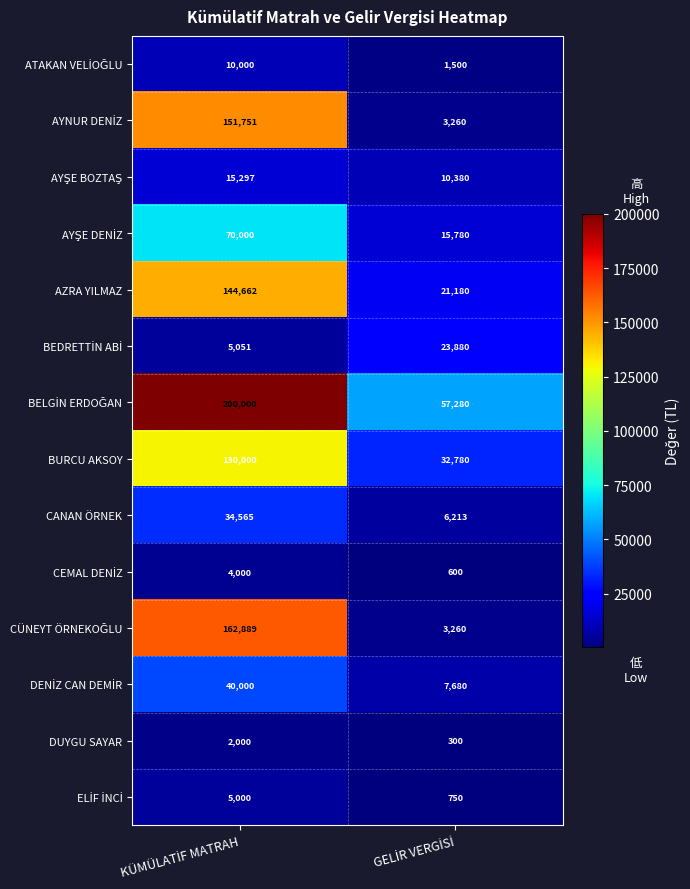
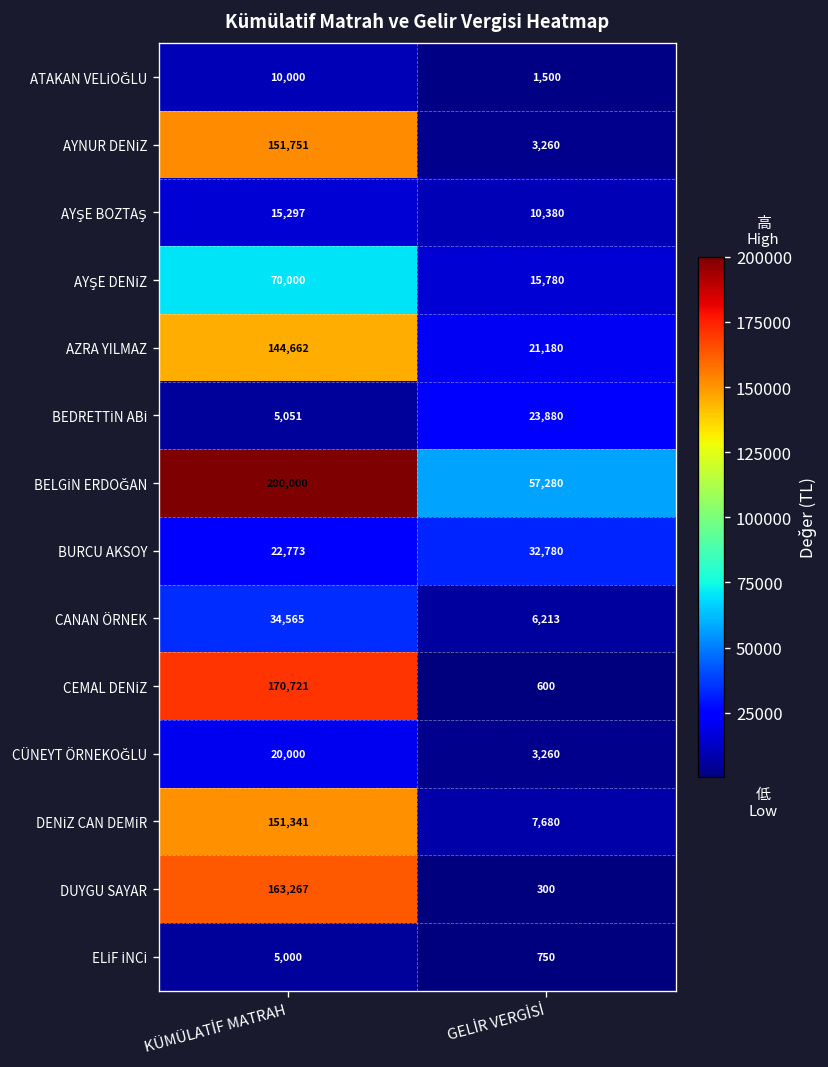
  {
    "ATAKAN VELİOĞLU": {
      "KÜMÜLATİF MATRAH": "10,000",
      "GELİR VERGİSİ": "1,500"
    },
    "AYNUR DENİZ": {
      "KÜMÜLATİF MATRAH": "151,751",
      "GELİR VERGİSİ": "3,260"
    },
    "AYŞE BOZTAŞ": {
      "KÜMÜLATİF MATRAH": "15,297",
      "GELİR VERGİSİ": "10,380"
    },
    "AYŞE DENİZ": {
      "KÜMÜLATİF MATRAH": "70,000",
      "GELİR VERGİSİ": "15,780"
    },
    "AZRA YILMAZ": {
      "KÜMÜLATİF MATRAH": "144,662",
      "GELİR VERGİSİ": "21,180"
    },
    "BEDRETTİN ABİ": {
      "KÜMÜLATİF MATRAH": "5,051",
      "GELİR VERGİSİ": "23,880"
    },
    "BELGİN ERDOĞAN": {
      "KÜMÜLATİF MATRAH": "200,000",
      "GELİR VERGİSİ": "57,280"
    },
    "BURCU AKSOY": {
-     "KÜMÜLATİF MATRAH": "130,000",
+     "KÜMÜLATİF MATRAH": "22,773",
      "GELİR VERGİSİ": "32,780"
    },
    "CANAN ÖRNEK": {
      "KÜMÜLATİF MATRAH": "34,565",
      "GELİR VERGİSİ": "6,213"
    },
    "CEMAL DENİZ": {
-     "KÜMÜLATİF MATRAH": "4,000",
+     "KÜMÜLATİF MATRAH": "170,721",
      "GELİR VERGİSİ": "600"
    },
    "CÜNEYT ÖRNEKOĞLU": {
-     "KÜMÜLATİF MATRAH": "162,889",
+     "KÜMÜLATİF MATRAH": "20,000",
      "GELİR VERGİSİ": "3,260"
    },
    "DENİZ CAN DEMİR": {
-     "KÜMÜLATİF MATRAH": "40,000",
+     "KÜMÜLATİF MATRAH": "151,341",
      "GELİR VERGİSİ": "7,680"
    },
    "DUYGU SAYAR": {
-     "KÜMÜLATİF MATRAH": "2,000",
+     "KÜMÜLATİF MATRAH": "163,267",
      "GELİR VERGİSİ": "300"
    },
    "ELİF İNCİ": {
      "KÜMÜLATİF MATRAH": "5,000",
      "GELİR VERGİSİ": "750"
    }
  }
